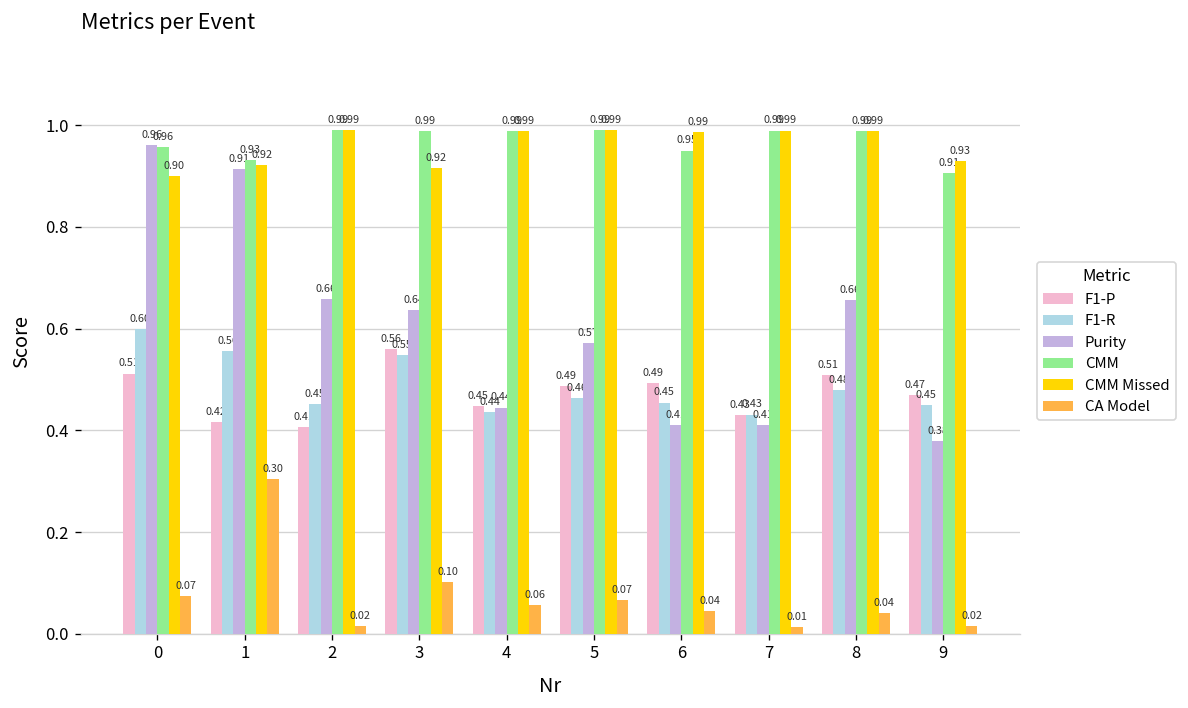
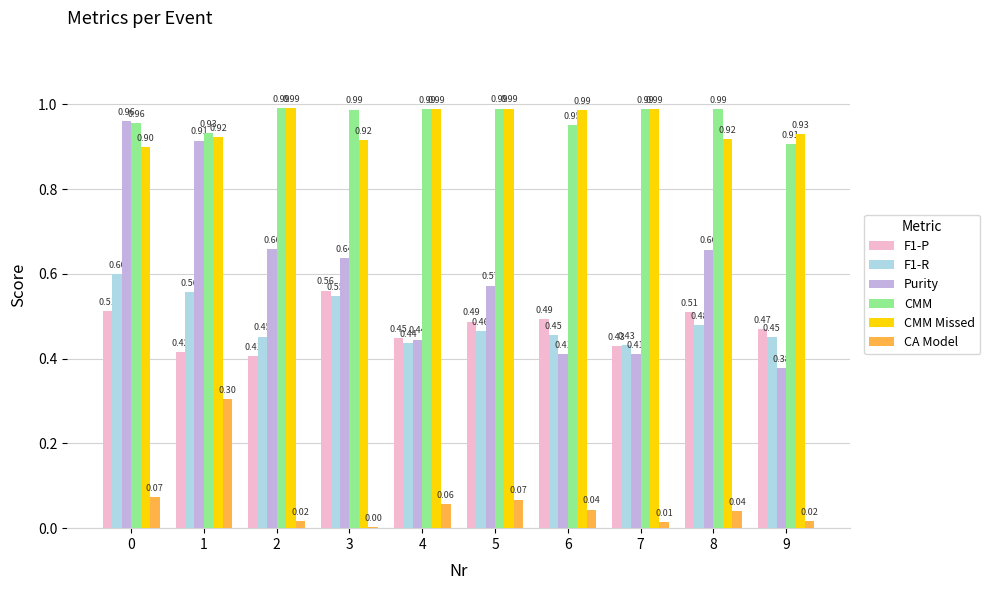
  {
    "CMM": {
      "3": 0.99,
      "6": 0.95,
      "8": 0.99,
      "9": 0.91
    },
    "CMM Missed": {
      "0": 0.90,
      "3": 0.92,
      "6": 0.99,
-     "8": 0.99,
+     "8": 0.92,
      "9": 0.93
    },
    "CA Model": {
      "0": 0.07,
      "1": 0.30,
      "2": 0.02,
-     "3": 0.10,
+     "3": 0.00,
      "4": 0.06,
      "5": 0.07,
      "6": 0.04,
      "7": 0.01,
      "8": 0.04,
      "9": 0.02
    }
  }
